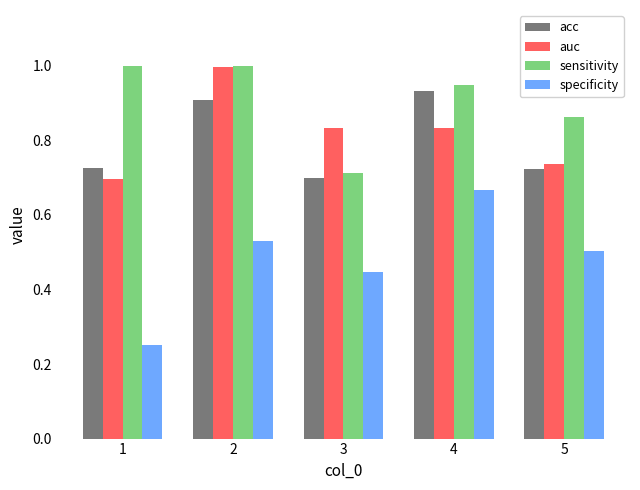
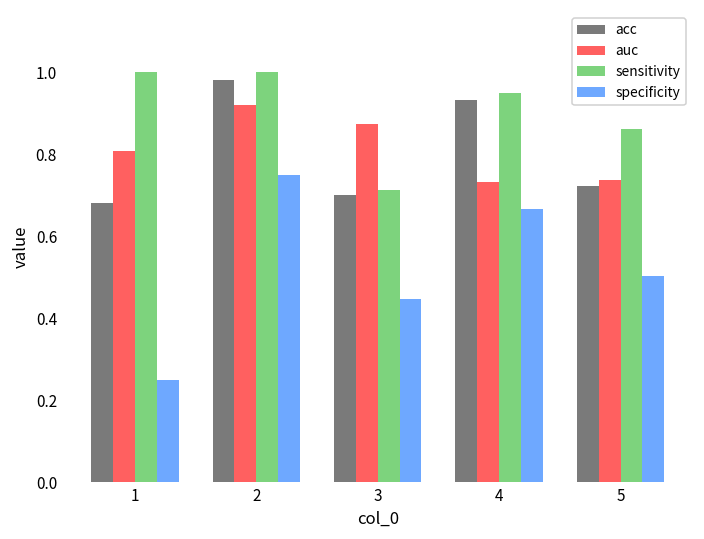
  {
    "acc": {
-     "1": 0.73,
-     "2": 0.91,
+     "1": 0.68,
+     "2": 0.98,
      "3": 0.70,
      "4": 0.93,
      "5": 0.72
    },
    "auc": {
-     "1": 0.70,
-     "2": 1.00,
-     "3": 0.83,
-     "4": 0.83,
+     "1": 0.81,
+     "2": 0.92,
+     "3": 0.87,
+     "4": 0.73,
      "5": 0.74
    },
    "sensitivity": {
      "1": 1.00,
      "2": 1.00,
      "3": 0.71,
      "4": 0.95,
      "5": 0.86
    },
    "specificity": {
      "1": 0.25,
-     "2": 0.53,
+     "2": 0.75,
      "3": 0.45,
      "4": 0.67,
      "5": 0.50
    }
  }
